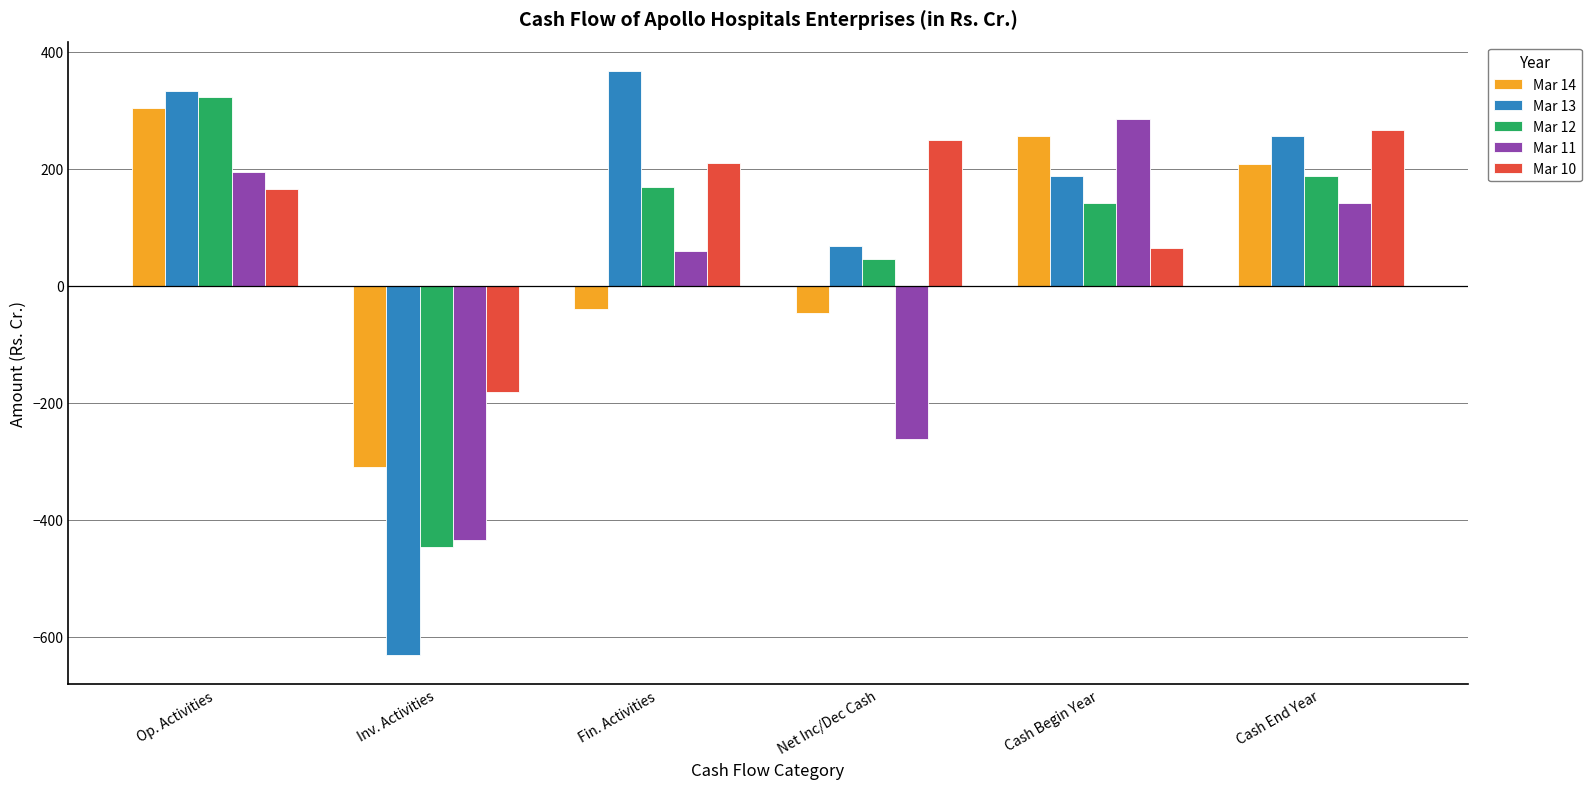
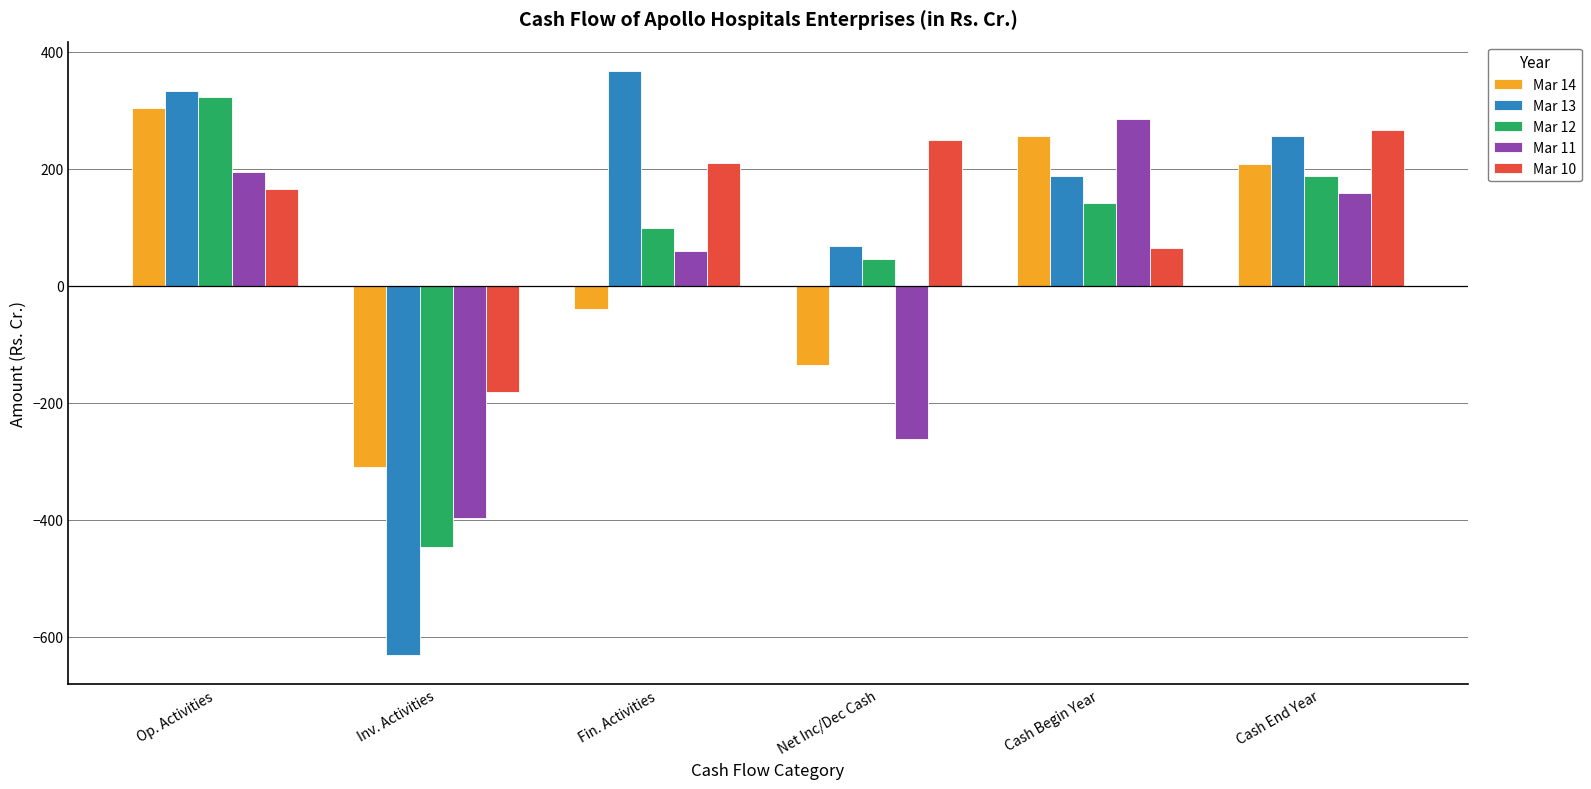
  {
    "Mar 14": {
      "Op. Activities": 300,
      "Inv. Activities": -310,
      "Fin. Activities": -40,
-     "Net Inc/Dec Cash": -50,
+     "Net Inc/Dec Cash": -140,
      "Cash Begin Year": 260,
      "Cash End Year": 210
    },
    "Mar 13": {
      "Op. Activities": 330,
      "Inv. Activities": -630,
      "Fin. Activities": 370,
      "Net Inc/Dec Cash": 70,
      "Cash Begin Year": 190,
      "Cash End Year": 260
    },
    "Mar 12": {
      "Op. Activities": 320,
      "Inv. Activities": -450,
-     "Fin. Activities": 170,
+     "Fin. Activities": 100,
      "Net Inc/Dec Cash": 50,
      "Cash Begin Year": 140,
      "Cash End Year": 190
    },
    "Mar 11": {
      "Op. Activities": 190,
-     "Inv. Activities": -430,
+     "Inv. Activities": -400,
      "Fin. Activities": 60,
      "Net Inc/Dec Cash": -260,
      "Cash Begin Year": 290,
-     "Cash End Year": 140
+     "Cash End Year": 160
    },
    "Mar 10": {
      "Op. Activities": 170,
      "Inv. Activities": -180,
      "Fin. Activities": 210,
      "Net Inc/Dec Cash": 250,
      "Cash Begin Year": 60,
      "Cash End Year": 270
    }
  }
